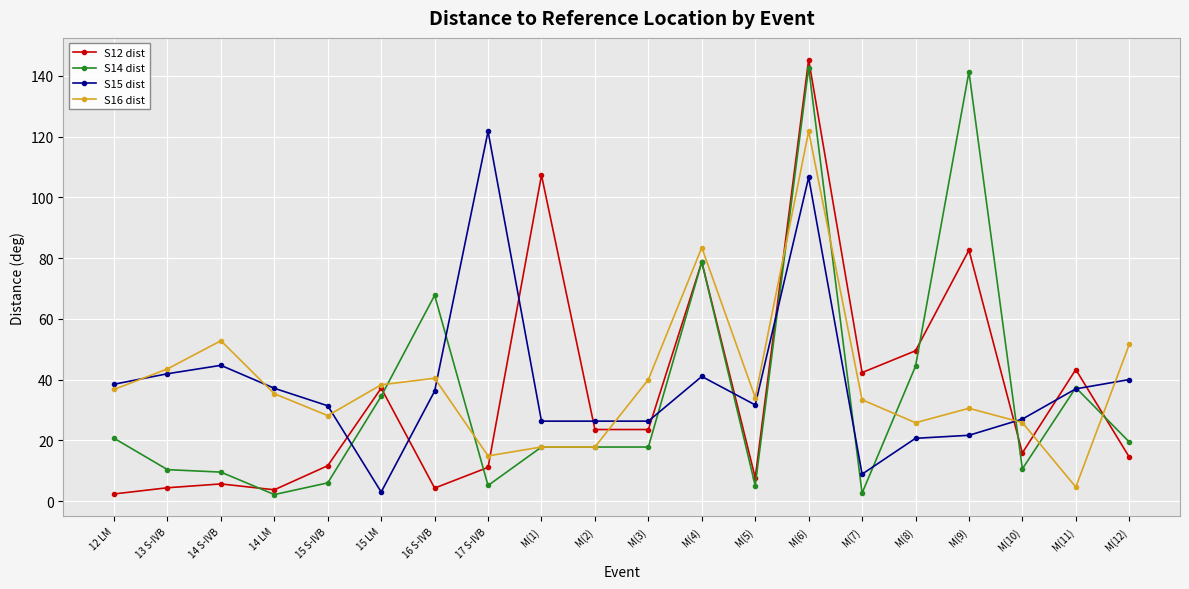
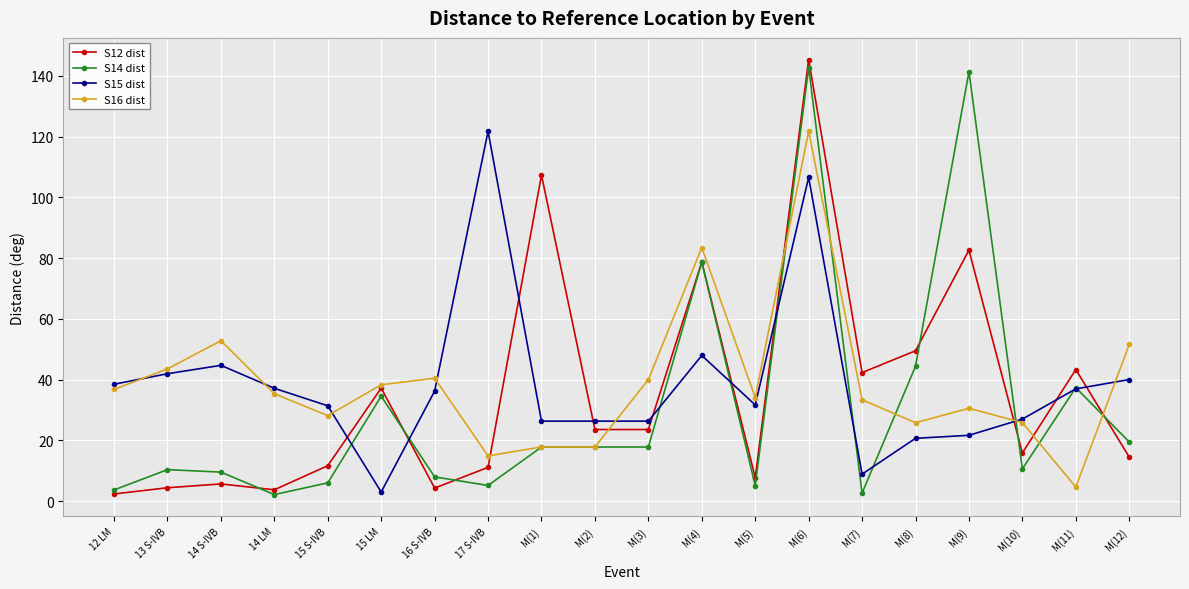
  {
    "S12 dist": {
      "12 LM": 2,
      "13 S-IVB": 4,
      "14 S-IVB": 6,
      "14 LM": 4,
      "15 S-IVB": 12,
      "15 LM": 37,
      "16 S-IVB": 4,
      "17 S-IVB": 11,
      "M(1)": 107,
      "M(2)": 24,
      "M(3)": 24,
      "M(5)": 8,
      "M(6)": 145,
      "M(7)": 42,
      "M(8)": 50,
      "M(9)": 83,
      "M(10)": 16,
      "M(11)": 43,
      "M(12)": 15
    },
    "S14 dist": {
-     "12 LM": 21,
+     "12 LM": 4,
      "13 S-IVB": 10,
      "14 S-IVB": 10,
      "14 LM": 2,
      "15 S-IVB": 6,
      "15 LM": 35,
-     "16 S-IVB": 68,
+     "16 S-IVB": 8,
      "17 S-IVB": 5,
      "M(3)": 18,
      "M(5)": 5,
      "M(6)": 143,
      "M(7)": 3,
      "M(8)": 44,
      "M(9)": 141,
      "M(10)": 11,
      "M(12)": 20
    },
    "S15 dist": {
      "12 LM": 39,
      "13 S-IVB": 42,
      "14 S-IVB": 45,
      "14 LM": 37,
      "15 S-IVB": 31,
      "15 LM": 3,
      "16 S-IVB": 36,
      "17 S-IVB": 122,
      "M(1)": 26,
      "M(2)": 26,
      "M(3)": 26,
-     "M(4)": 41,
+     "M(4)": 48,
      "M(5)": 32,
      "M(6)": 107,
      "M(7)": 9,
      "M(8)": 21,
      "M(9)": 22,
      "M(10)": 27,
      "M(12)": 40
    },
    "S16 dist": {
      "12 LM": 37,
      "13 S-IVB": 44,
      "14 S-IVB": 53,
      "14 LM": 35,
      "15 S-IVB": 28,
      "15 LM": 38,
      "16 S-IVB": 40,
      "17 S-IVB": 15,
      "M(3)": 40,
      "M(4)": 83,
      "M(5)": 34,
      "M(6)": 122,
      "M(7)": 33,
      "M(8)": 26,
      "M(9)": 31,
      "M(10)": 26,
      "M(11)": 5,
      "M(12)": 52
    }
  }
